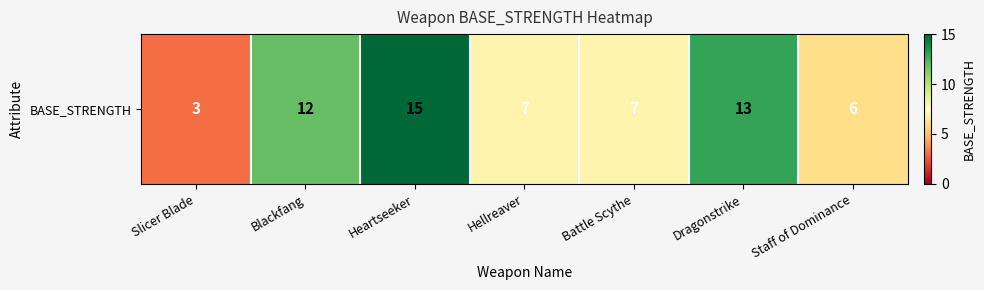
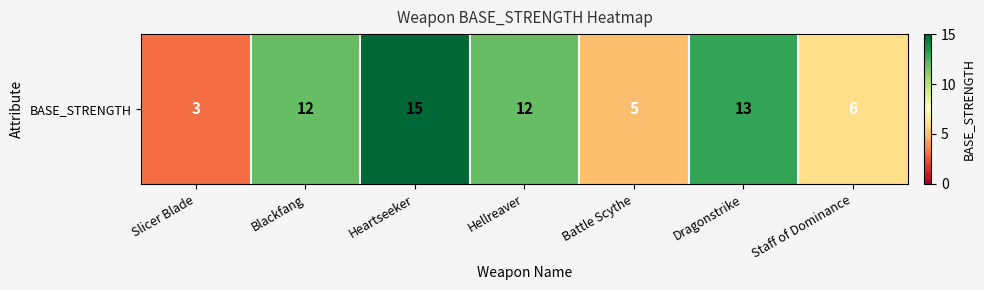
  {
    "BASE_STRENGTH": {
      "Slicer Blade": 3,
      "Blackfang": 12,
      "Heartseeker": 15,
-     "Hellreaver": 7,
-     "Battle Scythe": 7,
+     "Hellreaver": 12,
+     "Battle Scythe": 5,
      "Dragonstrike": 13,
      "Staff of Dominance": 6
    }
  }
